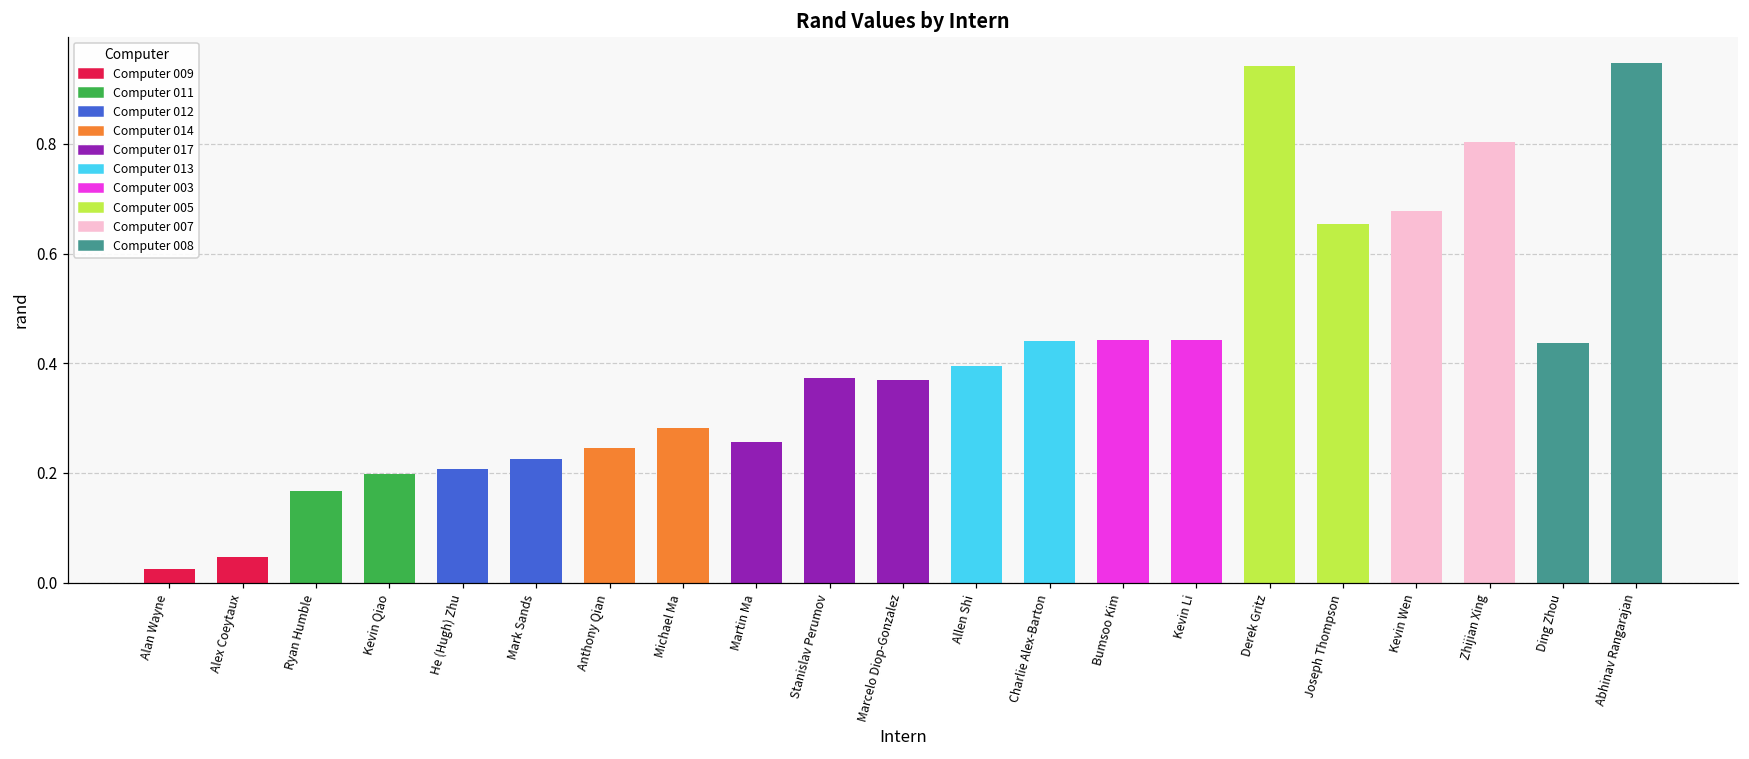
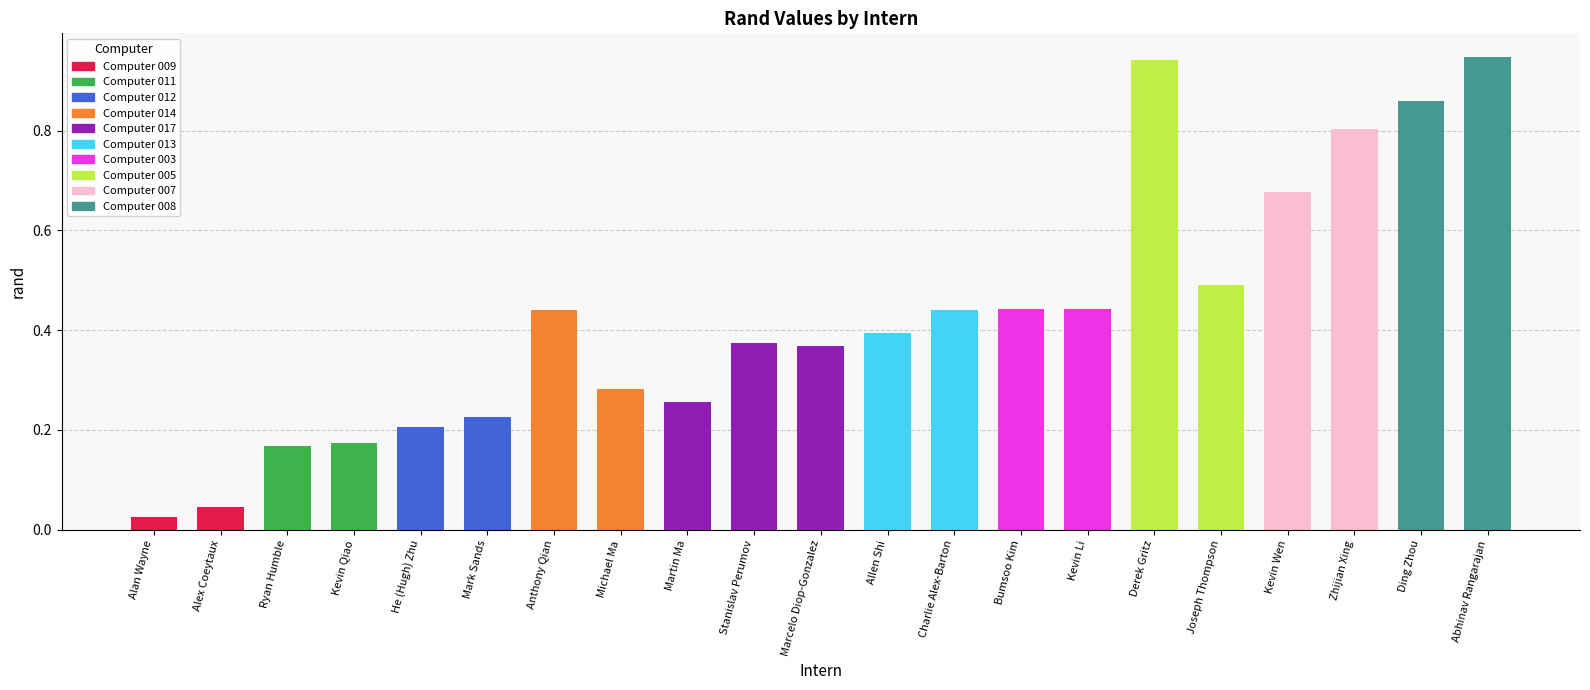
  {
    "Alan Wayne": 0.03,
    "Alex Coeytaux": 0.05,
    "Ryan Humble": 0.17,
-   "Kevin Qiao": 0.20,
+   "Kevin Qiao": 0.17,
    "He (Hugh) Zhu": 0.21,
    "Mark Sands": 0.23,
-   "Anthony Qian": 0.25,
+   "Anthony Qian": 0.44,
    "Michael Ma": 0.28,
    "Martin Ma": 0.26,
    "Stanislav Perumov": 0.37,
    "Marcelo Diop-Gonzalez": 0.37,
    "Allen Shi": 0.40,
    "Charlie Alex-Barton": 0.44,
    "Bumsoo Kim": 0.44,
    "Kevin Li": 0.44,
    "Derek Gritz": 0.94,
-   "Joseph Thompson": 0.65,
+   "Joseph Thompson": 0.49,
    "Kevin Wen": 0.68,
    "Zhijian Xing": 0.80,
-   "Ding Zhou": 0.44,
+   "Ding Zhou": 0.86,
    "Abhinav Rangarajan": 0.95
  }
